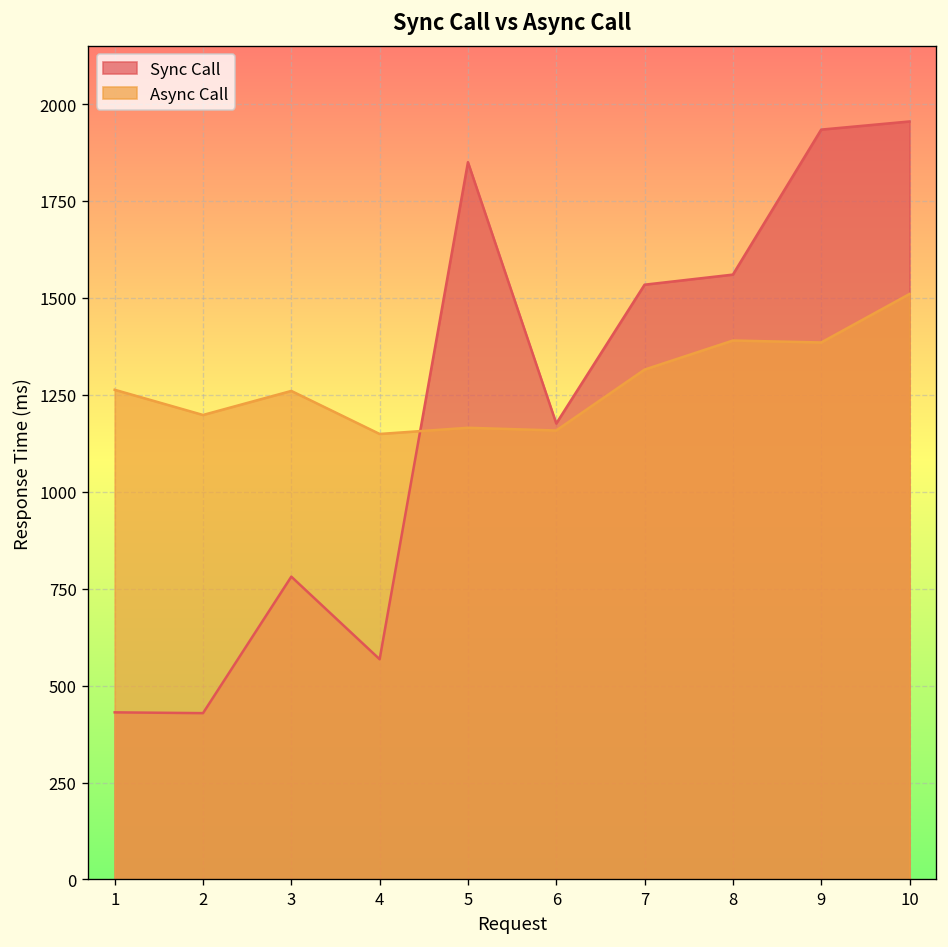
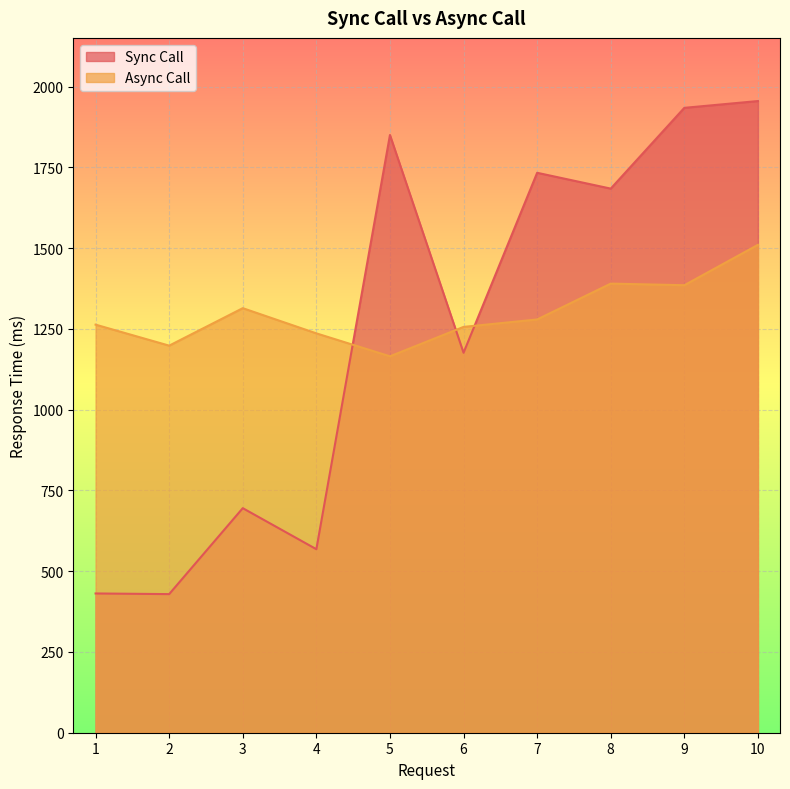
  {
    "Sync Call": {
      "1": 430,
      "2": 430,
-     "3": 780,
+     "3": 700,
      "4": 570,
      "5": 1850,
      "6": 1180,
-     "7": 1530,
-     "8": 1560,
+     "7": 1730,
+     "8": 1680,
      "9": 1930,
      "10": 1960
    },
    "Async Call": {
      "1": 1260,
      "2": 1200,
-     "3": 1260,
-     "4": 1150,
+     "3": 1310,
+     "4": 1240,
      "5": 1170,
-     "6": 1160,
-     "7": 1320,
+     "6": 1260,
+     "7": 1280,
      "8": 1390,
      "9": 1390,
      "10": 1510
    }
  }
